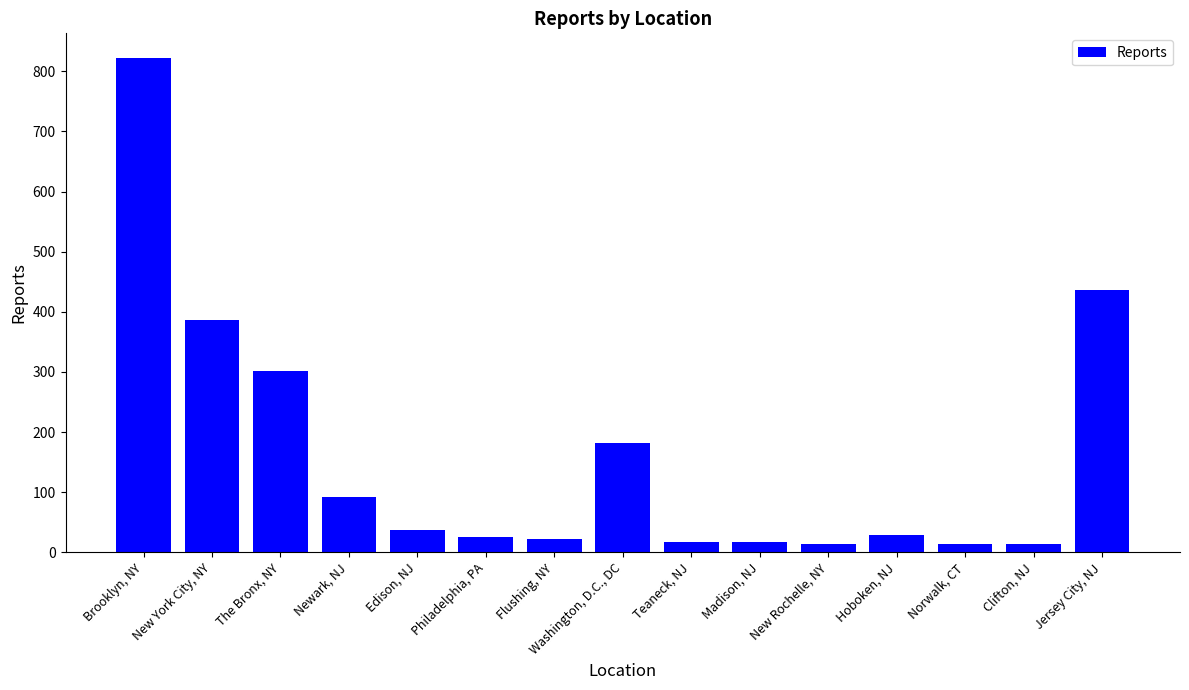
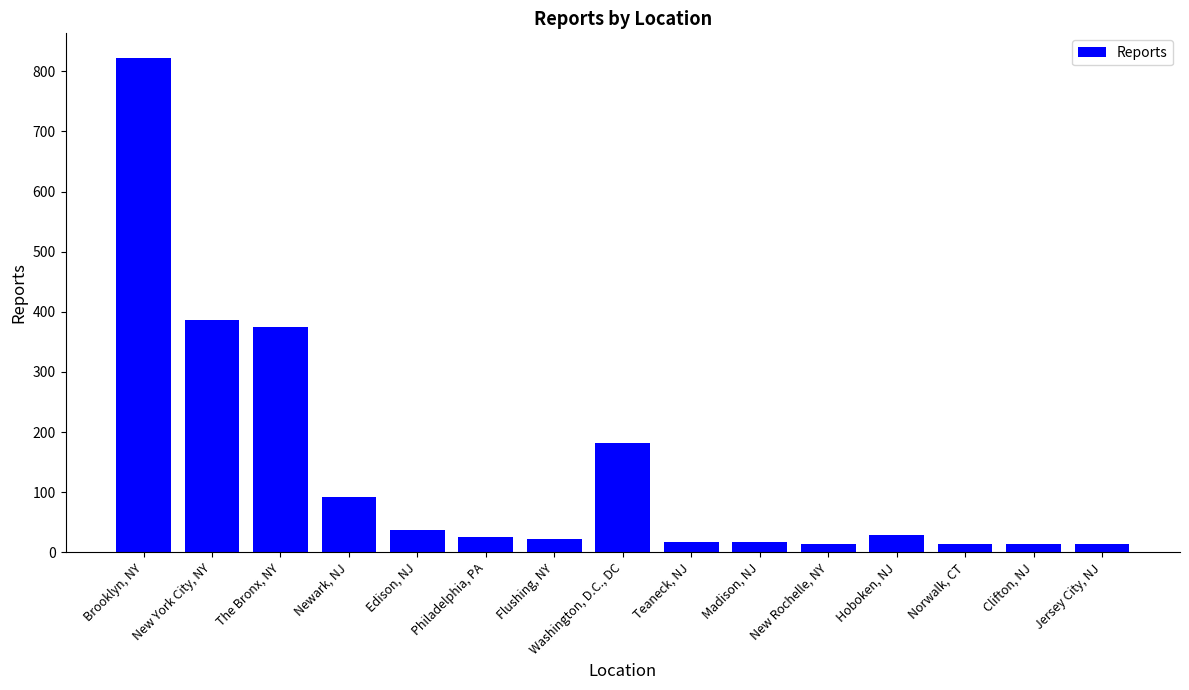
  {
    "Brooklyn, NY": 820,
    "New York City, NY": 390,
-   "The Bronx, NY": 300,
+   "The Bronx, NY": 370,
    "Newark, NJ": 90,
    "Edison, NJ": 40,
    "Philadelphia, PA": 30,
    "Flushing, NY": 20,
    "Washington, D.C., DC": 180,
    "Teaneck, NJ": 20,
    "Madison, NJ": 20,
    "New Rochelle, NY": 10,
    "Hoboken, NJ": 30,
    "Norwalk, CT": 10,
    "Clifton, NJ": 10,
-   "Jersey City, NJ": 440
+   "Jersey City, NJ": 10
  }
